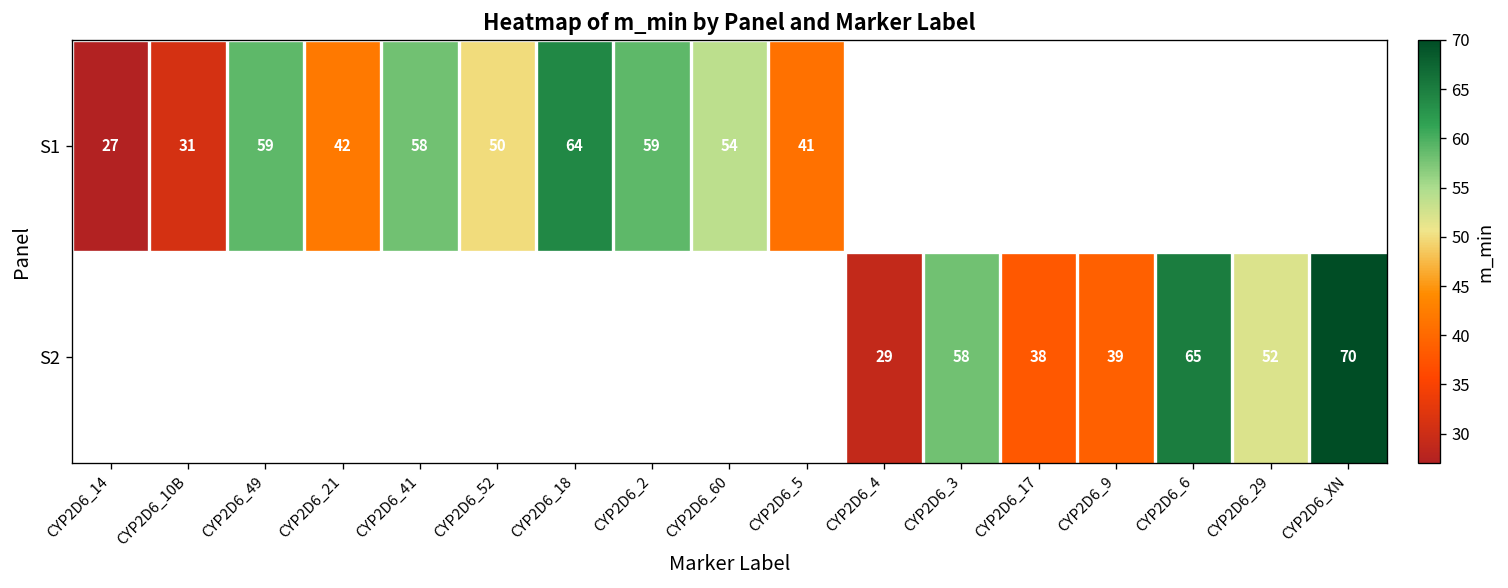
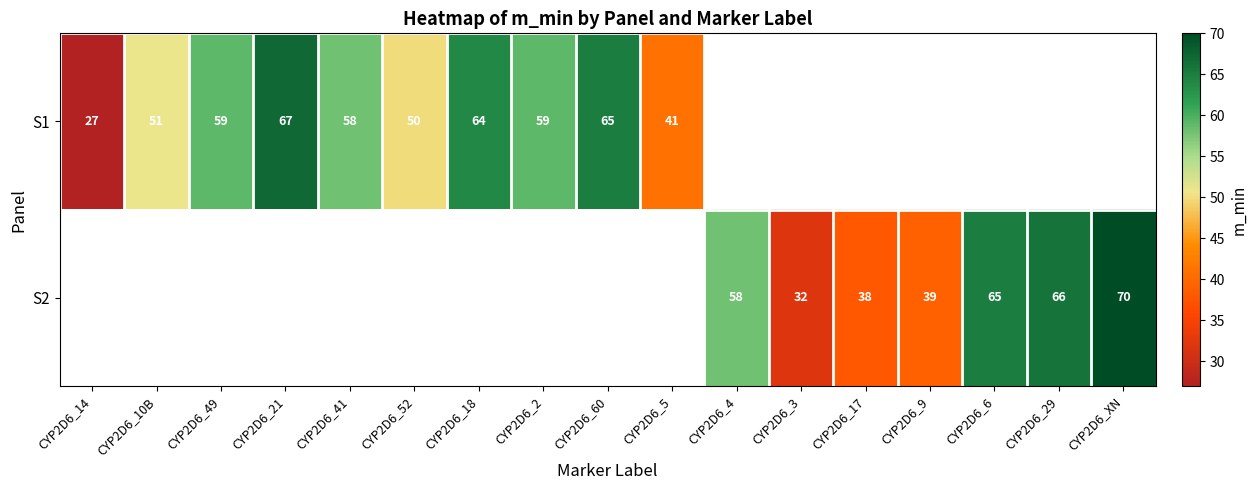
  {
    "S1": {
      "CYP2D6_14": 27,
-     "CYP2D6_10B": 31,
+     "CYP2D6_10B": 51,
      "CYP2D6_49": 59,
-     "CYP2D6_21": 42,
+     "CYP2D6_21": 67,
      "CYP2D6_41": 58,
      "CYP2D6_52": 50,
      "CYP2D6_18": 64,
      "CYP2D6_2": 59,
-     "CYP2D6_60": 54,
+     "CYP2D6_60": 65,
      "CYP2D6_5": 41
    },
    "S2": {
-     "CYP2D6_4": 29,
-     "CYP2D6_3": 58,
+     "CYP2D6_4": 58,
+     "CYP2D6_3": 32,
      "CYP2D6_17": 38,
      "CYP2D6_9": 39,
      "CYP2D6_6": 65,
-     "CYP2D6_29": 52,
+     "CYP2D6_29": 66,
      "CYP2D6_XN": 70
    }
  }
